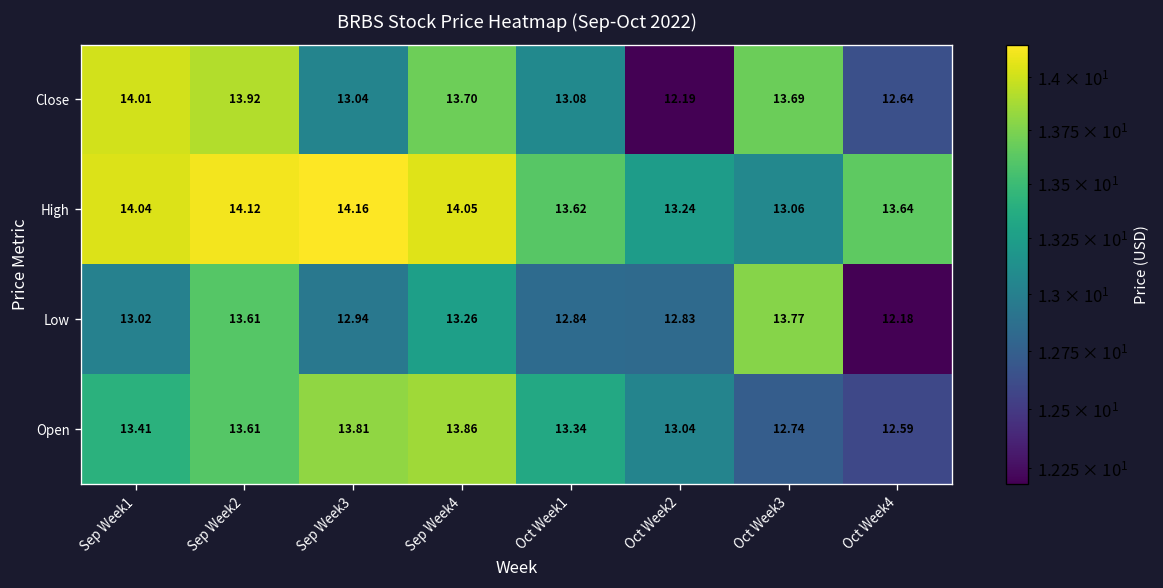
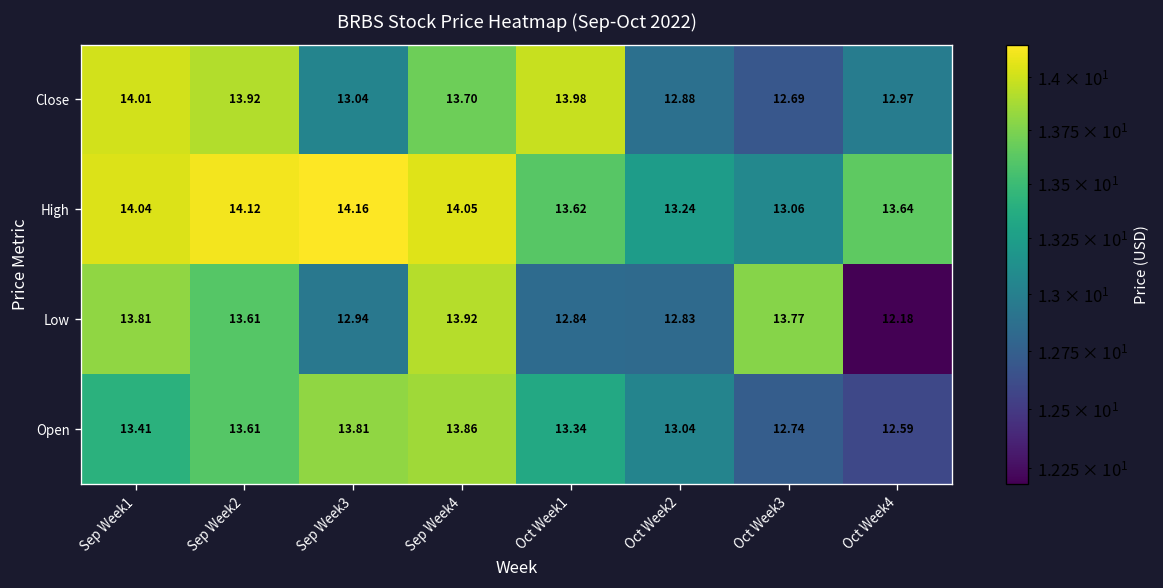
  {
    "Close": {
      "Sep Week1": 14.01,
      "Sep Week2": 13.92,
      "Sep Week3": 13.04,
      "Sep Week4": 13.70,
-     "Oct Week1": 13.08,
-     "Oct Week2": 12.19,
-     "Oct Week3": 13.69,
-     "Oct Week4": 12.64
+     "Oct Week1": 13.98,
+     "Oct Week2": 12.88,
+     "Oct Week3": 12.69,
+     "Oct Week4": 12.97
    },
    "High": {
      "Sep Week1": 14.04,
      "Sep Week2": 14.12,
      "Sep Week3": 14.16,
      "Sep Week4": 14.05,
      "Oct Week1": 13.62,
      "Oct Week2": 13.24,
      "Oct Week3": 13.06,
      "Oct Week4": 13.64
    },
    "Low": {
-     "Sep Week1": 13.02,
+     "Sep Week1": 13.81,
      "Sep Week2": 13.61,
      "Sep Week3": 12.94,
-     "Sep Week4": 13.26,
+     "Sep Week4": 13.92,
      "Oct Week1": 12.84,
      "Oct Week2": 12.83,
      "Oct Week3": 13.77,
      "Oct Week4": 12.18
    },
    "Open": {
      "Sep Week1": 13.41,
      "Sep Week2": 13.61,
      "Sep Week3": 13.81,
      "Sep Week4": 13.86,
      "Oct Week1": 13.34,
      "Oct Week2": 13.04,
      "Oct Week3": 12.74,
      "Oct Week4": 12.59
    }
  }
